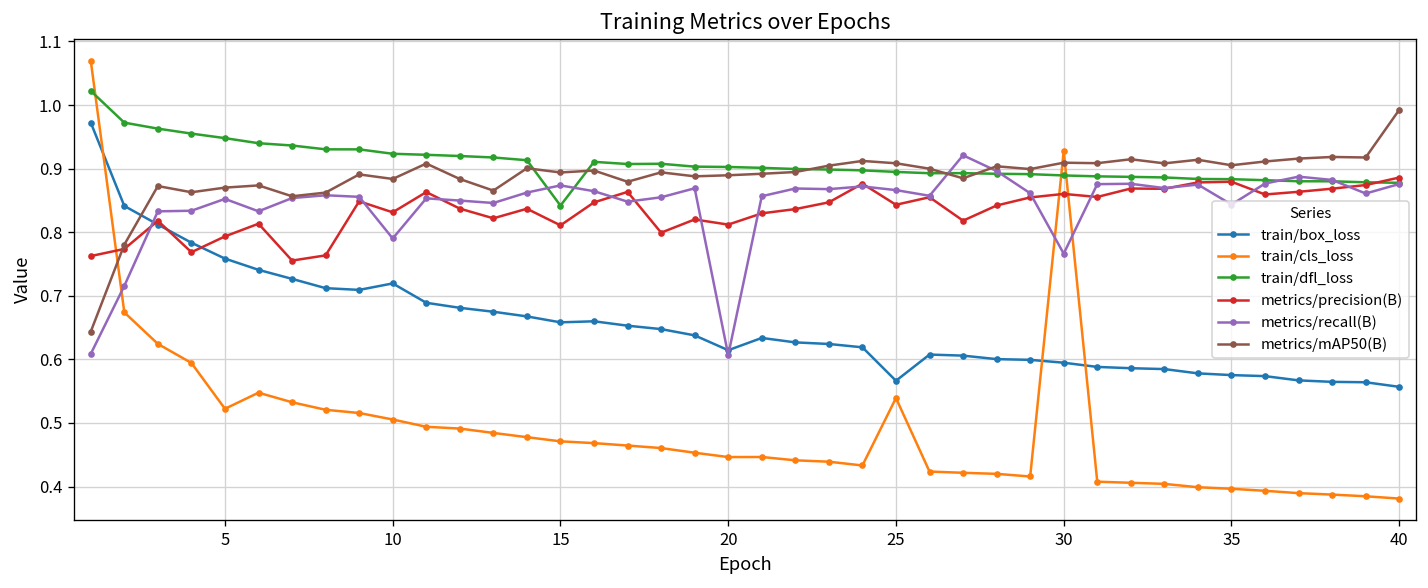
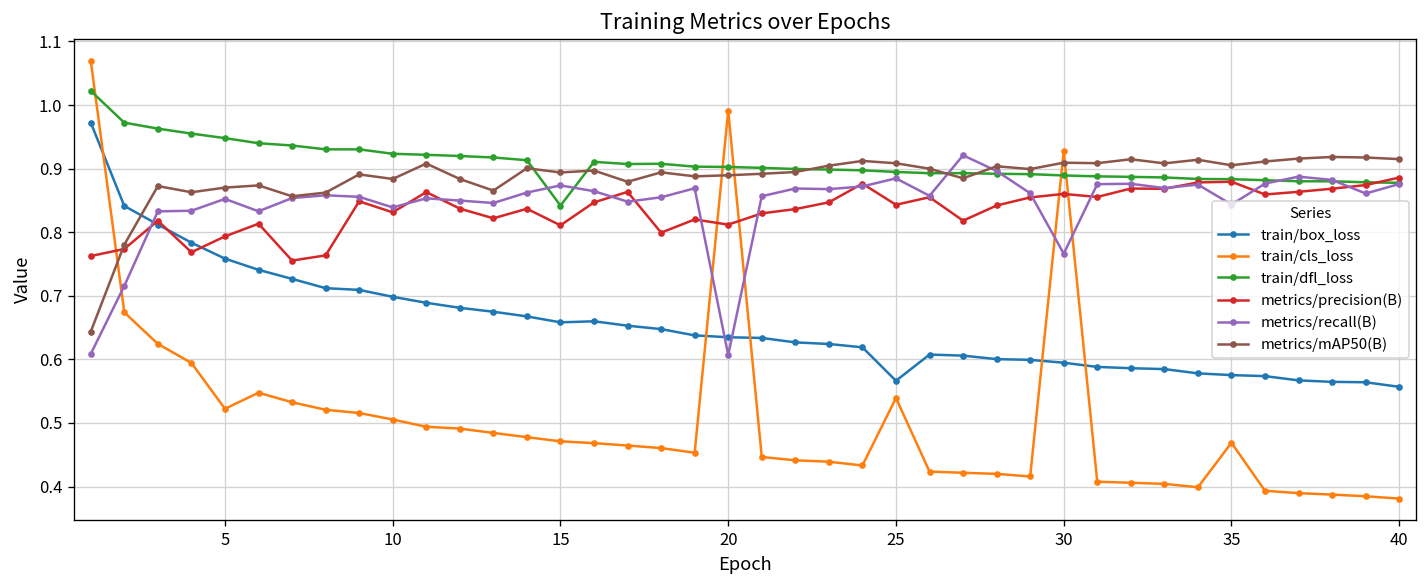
  {
    "train/box_loss": {
      "5": 0.76,
-     "10": 0.72,
+     "10": 0.70,
      "15": 0.66,
-     "20": 0.61,
+     "20": 0.63,
      "25": 0.57,
      "30": 0.59,
      "35": 0.58,
      "40": 0.56
    },
    "train/cls_loss": {
      "5": 0.52,
      "10": 0.51,
      "15": 0.47,
-     "20": 0.45,
+     "20": 0.99,
      "25": 0.54,
      "30": 0.93,
-     "35": 0.40,
+     "35": 0.47,
      "40": 0.38
    },
    "train/dfl_loss": {
      "5": 0.95,
      "10": 0.92,
      "15": 0.84,
      "20": 0.90,
      "25": 0.89,
      "30": 0.89
    },
    "metrics/precision(B)": {
      "5": 0.79,
      "10": 0.83,
      "15": 0.81,
      "20": 0.81,
      "25": 0.84,
      "30": 0.86,
      "40": 0.89
    },
    "metrics/recall(B)": {
      "5": 0.85,
-     "10": 0.79,
+     "10": 0.84,
      "15": 0.87,
      "20": 0.61,
-     "25": 0.87,
+     "25": 0.88,
      "30": 0.77
    },
    "metrics/mAP50(B)": {
      "5": 0.87,
      "10": 0.88,
      "15": 0.89,
      "20": 0.89,
      "25": 0.91,
      "30": 0.91,
      "35": 0.91,
-     "40": 0.99
+     "40": 0.91
    }
  }
